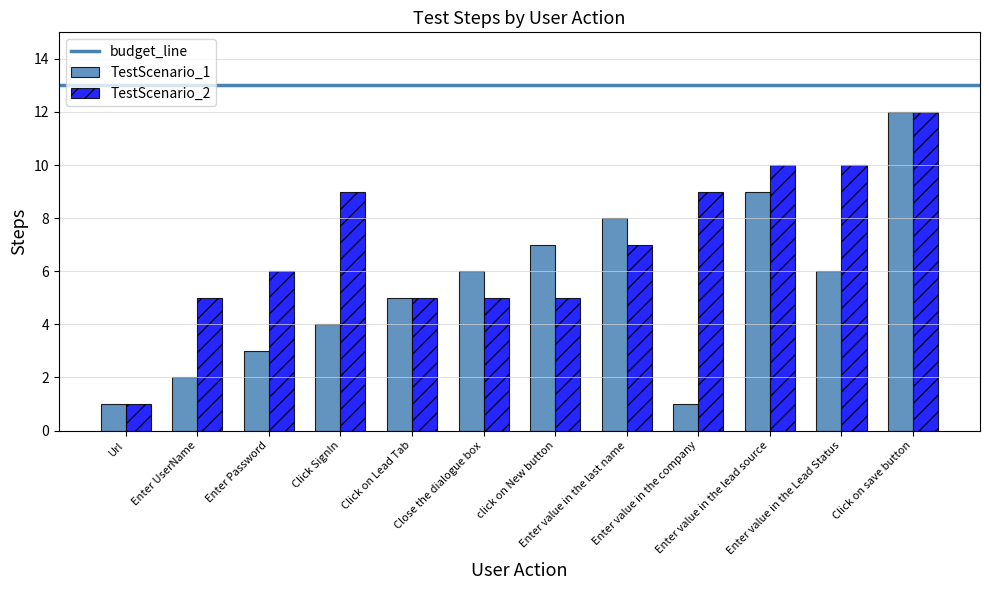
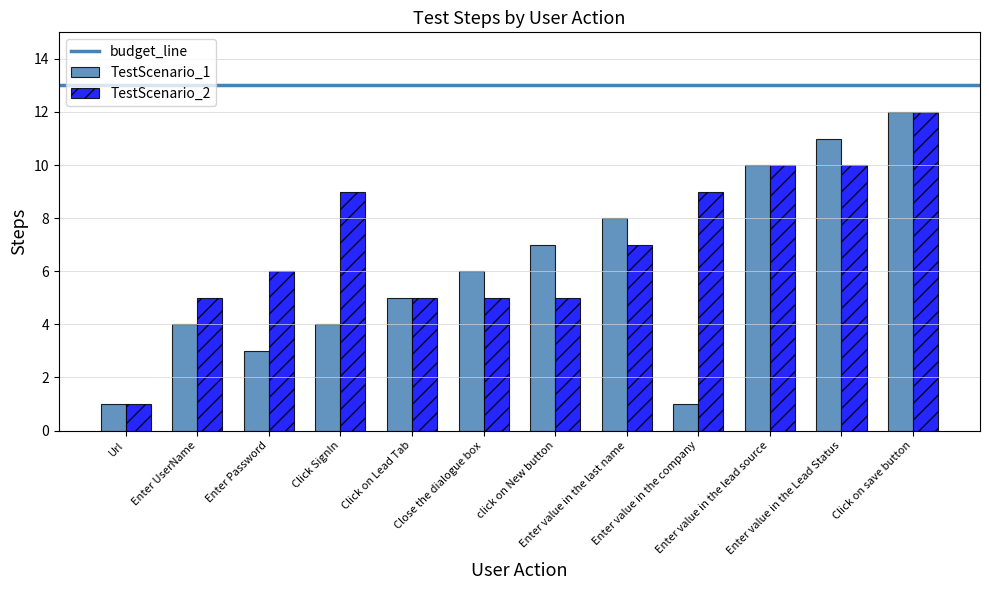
  {
    "TestScenario_1": {
      "Url": 1,
-     "Enter UserName": 2,
+     "Enter UserName": 4,
      "Enter Password": 3,
      "Click SignIn": 4,
      "Click on Lead Tab": 5,
      "Close the dialogue box": 6,
      "click on New button": 7,
      "Enter value in the last name": 8,
      "Enter value in the company": 1,
-     "Enter value in the lead source": 9,
-     "Enter value in the Lead Status": 6,
+     "Enter value in the lead source": 10,
+     "Enter value in the Lead Status": 11,
      "Click on save button": 12
    },
    "TestScenario_2": {
      "Url": 1,
      "Enter UserName": 5,
      "Enter Password": 6,
      "Click SignIn": 9,
      "Click on Lead Tab": 5,
      "Close the dialogue box": 5,
      "click on New button": 5,
      "Enter value in the last name": 7,
      "Enter value in the company": 9,
      "Enter value in the lead source": 10,
      "Enter value in the Lead Status": 10,
      "Click on save button": 12
    }
  }
